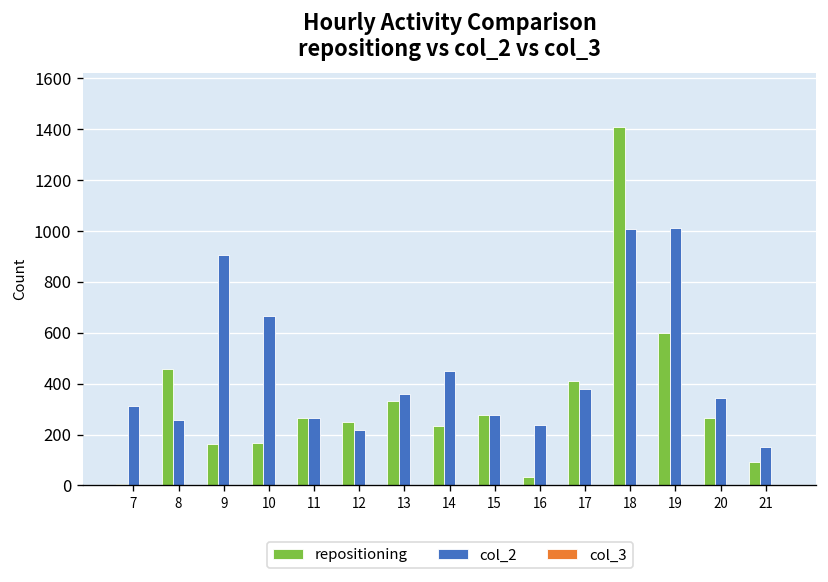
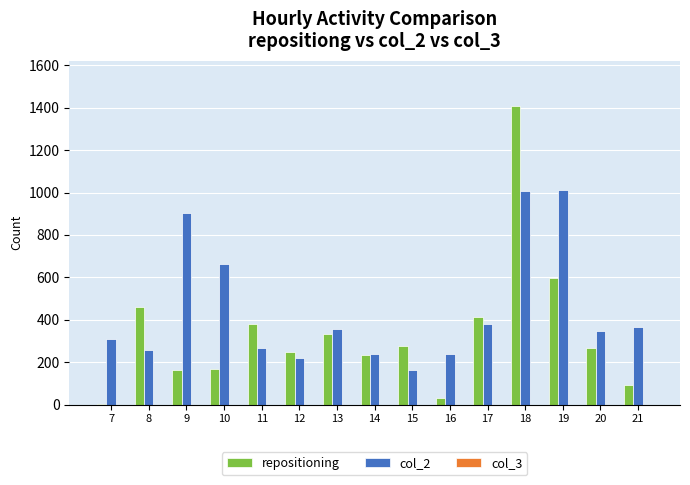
  {
    "repositioning": {
      "8": 460,
      "9": 160,
      "10": 170,
-     "11": 270,
+     "11": 380,
      "12": 250,
      "13": 330,
      "14": 230,
      "15": 280,
      "16": 30,
      "17": 410,
      "18": 1410,
      "19": 600,
      "20": 270,
      "21": 90
    },
    "col_2": {
      "7": 310,
      "8": 260,
      "9": 910,
      "10": 660,
      "11": 270,
      "12": 220,
      "13": 360,
-     "14": 450,
-     "15": 280,
+     "14": 240,
+     "15": 160,
      "16": 240,
      "17": 380,
      "18": 1010,
      "19": 1010,
      "20": 350,
-     "21": 150
+     "21": 360
    },
    "col_3": {
      "7": 0,
      "8": 0,
      "9": 0,
      "10": 0,
      "11": 0,
      "12": 0,
      "13": 0,
      "14": 0,
      "15": 0,
      "16": 0,
      "17": 0,
      "18": 0,
      "19": 0,
      "20": 0,
      "21": 0
    }
  }
